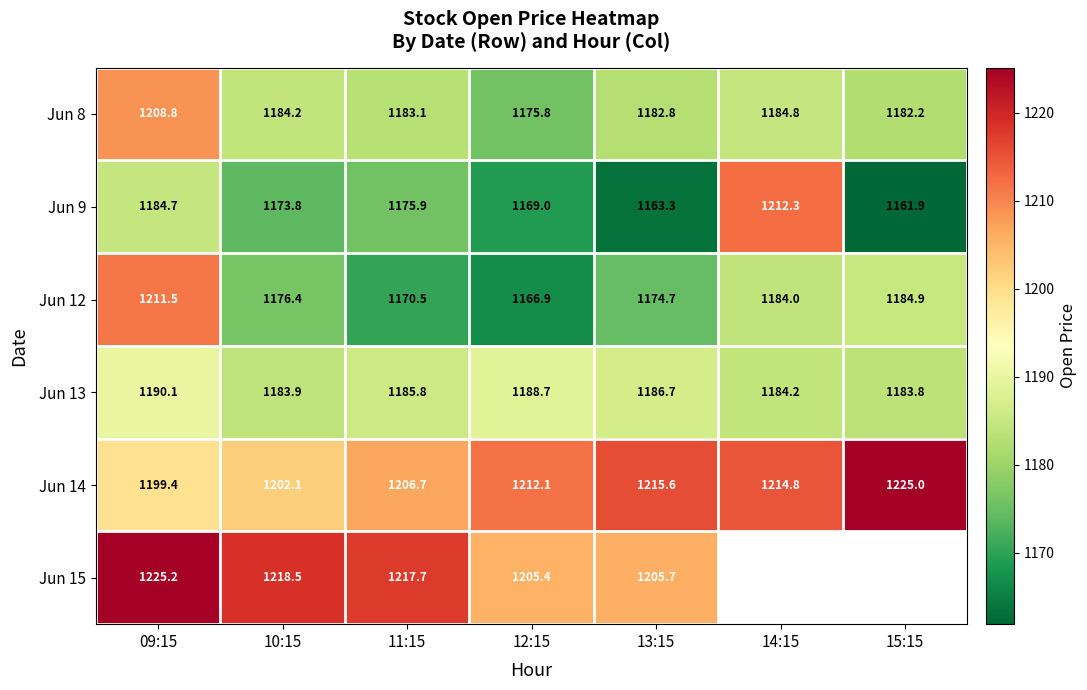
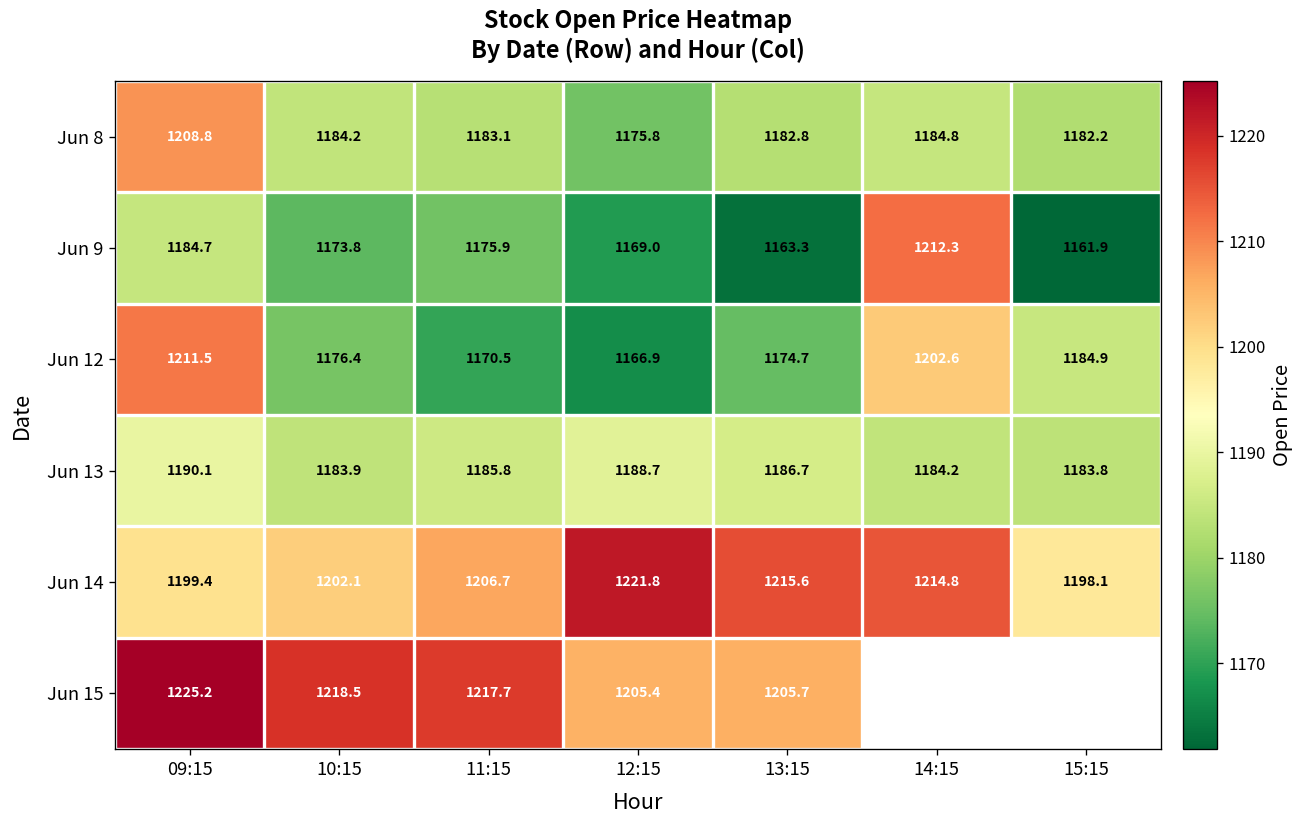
  {
    "Jun 12": {
-     "14:15": 1184.0
+     "14:15": 1202.6
    },
    "Jun 14": {
-     "12:15": 1212.1,
-     "15:15": 1225.0
+     "12:15": 1221.8,
+     "15:15": 1198.1
    }
  }
